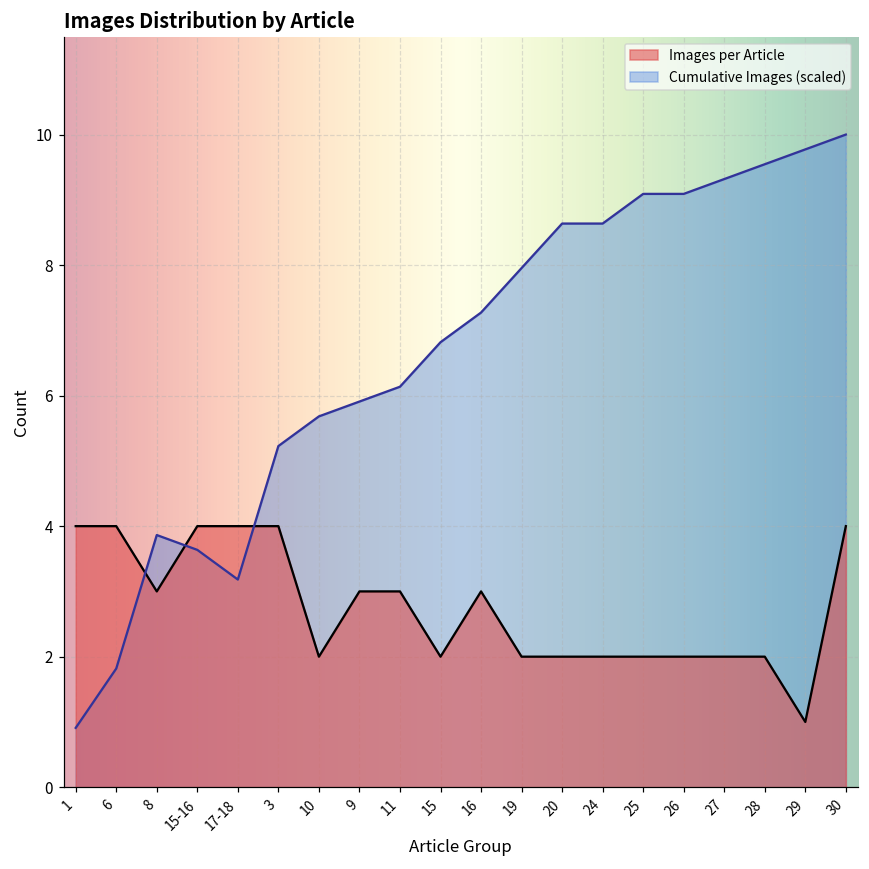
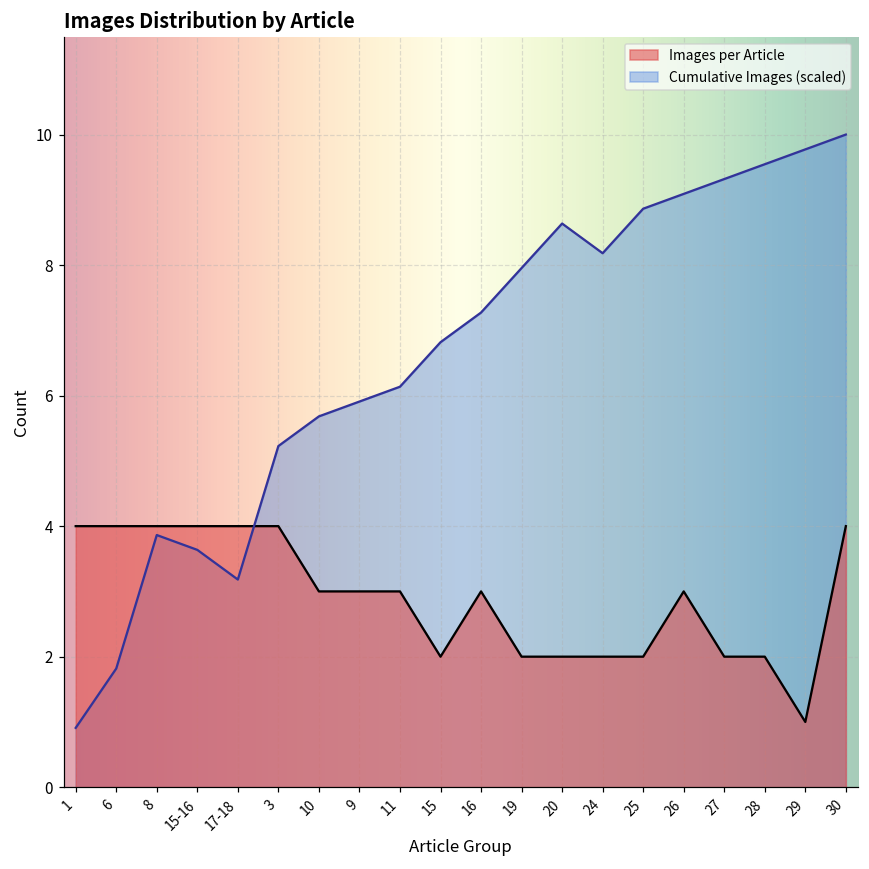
  {
    "Images per Article": {
      "1": 4,
      "6": 4,
-     "8": 3,
+     "8": 4,
      "15-16": 4,
      "17-18": 4,
      "3": 4,
-     "10": 2,
+     "10": 3,
      "9": 3,
      "11": 3,
      "15": 2,
      "16": 3,
      "19": 2,
      "20": 2,
      "24": 2,
      "25": 2,
-     "26": 2,
+     "26": 3,
      "27": 2,
      "28": 2,
      "29": 1,
      "30": 4
    },
    "Cumulative Images (scaled)": {
      "1": 0.9,
      "6": 1.8,
      "8": 3.9,
      "15-16": 3.6,
      "17-18": 3.2,
      "3": 5.2,
      "10": 5.7,
      "9": 5.9,
      "11": 6.1,
      "15": 6.8,
      "16": 7.3,
      "19": 8.0,
      "20": 8.6,
-     "24": 8.6,
-     "25": 9.1,
+     "24": 8.2,
+     "25": 8.9,
      "26": 9.1,
      "27": 9.3,
      "28": 9.5,
      "29": 9.8,
      "30": 10.0
    }
  }
